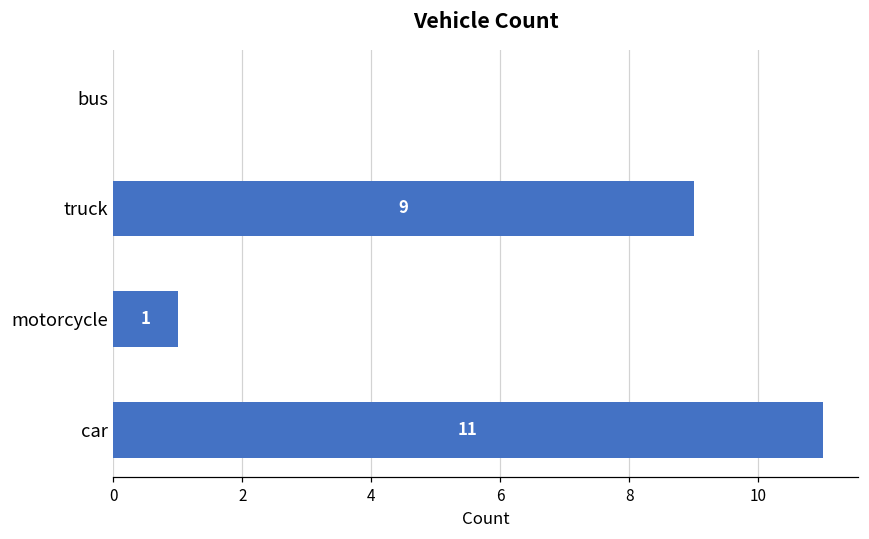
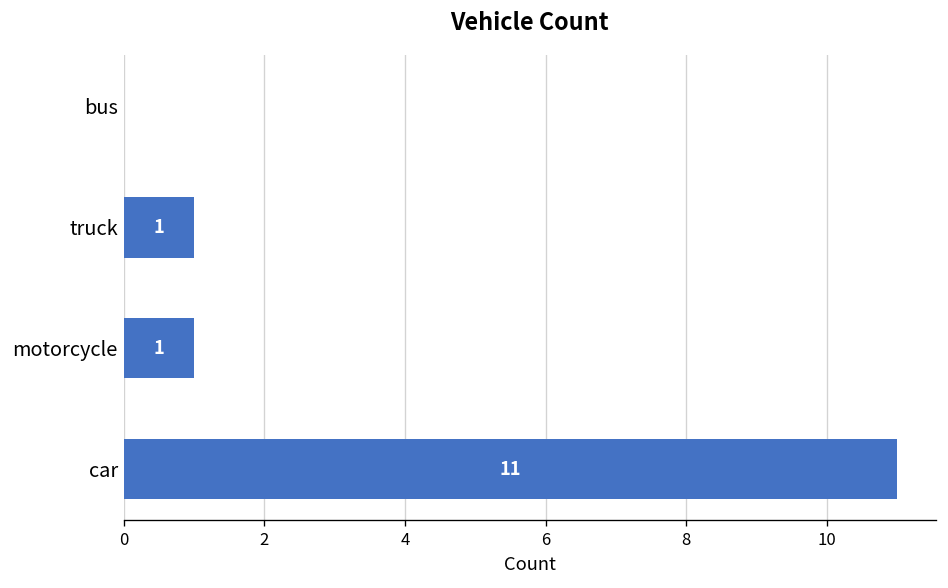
  {
-   "truck": 9,
+   "truck": 1,
    "motorcycle": 1,
    "car": 11
  }
